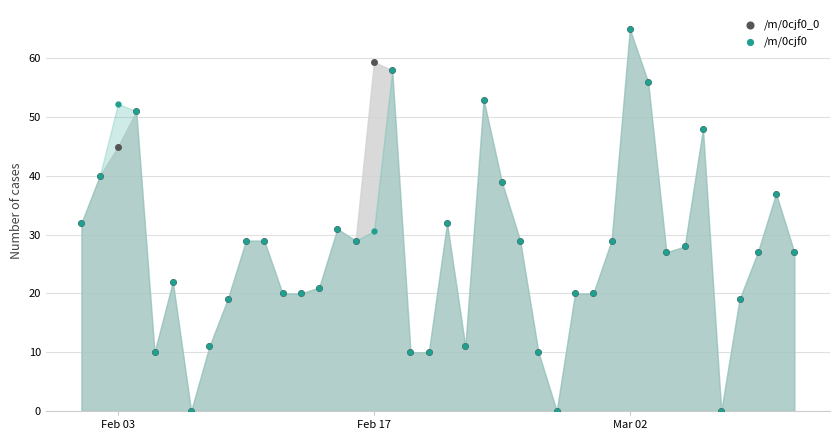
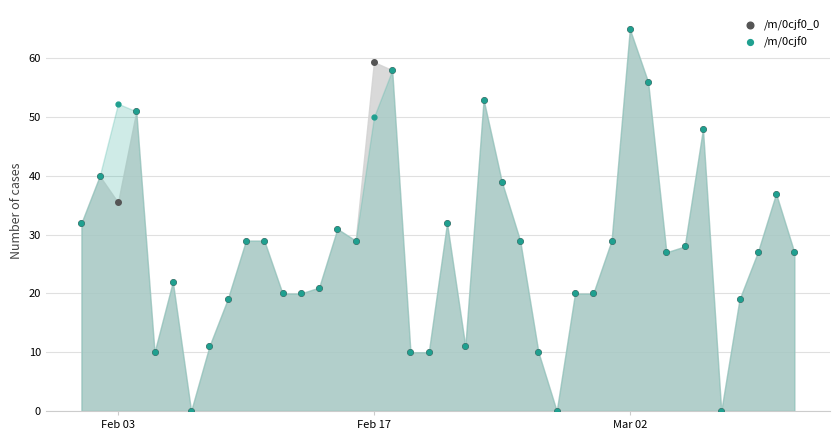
  {
    "/m/0cjf0_0": {
-     "Feb 03": 45,
+     "Feb 03": 36,
      "Feb 17": 59
    },
    "/m/0cjf0": {
      "Feb 03": 52,
-     "Feb 17": 31
+     "Feb 17": 50
    }
  }
